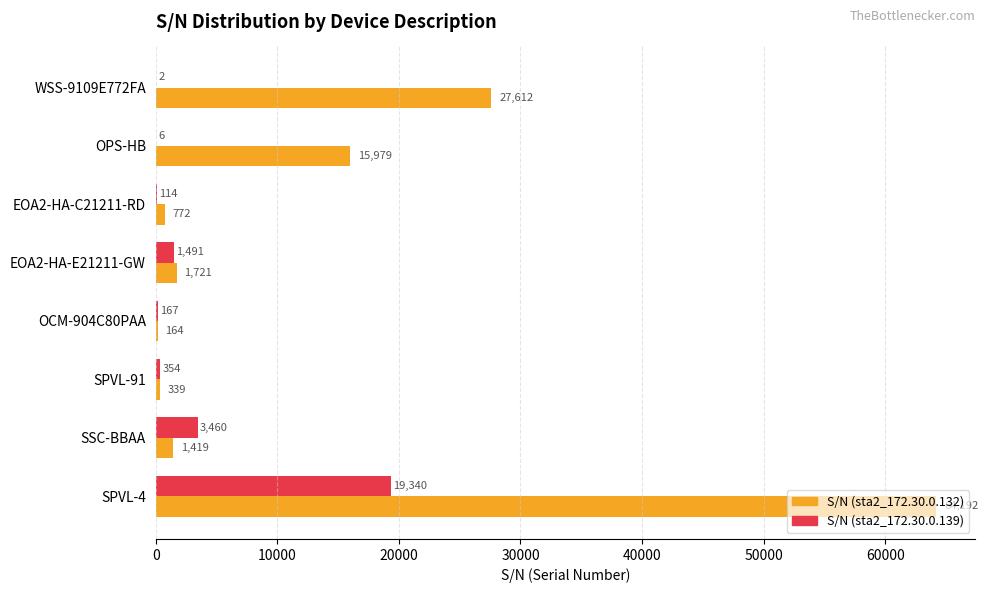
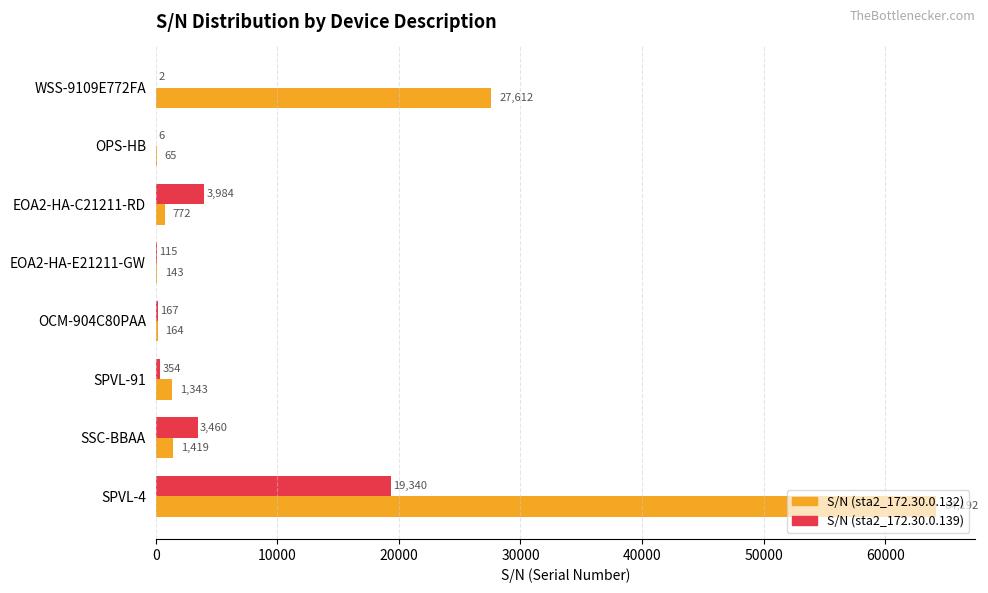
  {
    "S/N (sta2_172.30.0.132)": {
      "WSS-9109E772FA": "27,612",
-     "OPS-HB": "15,979",
+     "OPS-HB": "65",
      "EOA2-HA-C21211-RD": "772",
-     "EOA2-HA-E21211-GW": "1,721",
+     "EOA2-HA-E21211-GW": "143",
      "OCM-904C80PAA": "164",
-     "SPVL-91": "339",
+     "SPVL-91": "1,343",
      "SSC-BBAA": "1,419"
    },
    "S/N (sta2_172.30.0.139)": {
      "WSS-9109E772FA": "2",
      "OPS-HB": "6",
-     "EOA2-HA-C21211-RD": "114",
-     "EOA2-HA-E21211-GW": "1,491",
+     "EOA2-HA-C21211-RD": "3,984",
+     "EOA2-HA-E21211-GW": "115",
      "OCM-904C80PAA": "167",
      "SPVL-91": "354",
      "SSC-BBAA": "3,460",
      "SPVL-4": "19,340"
    }
  }
